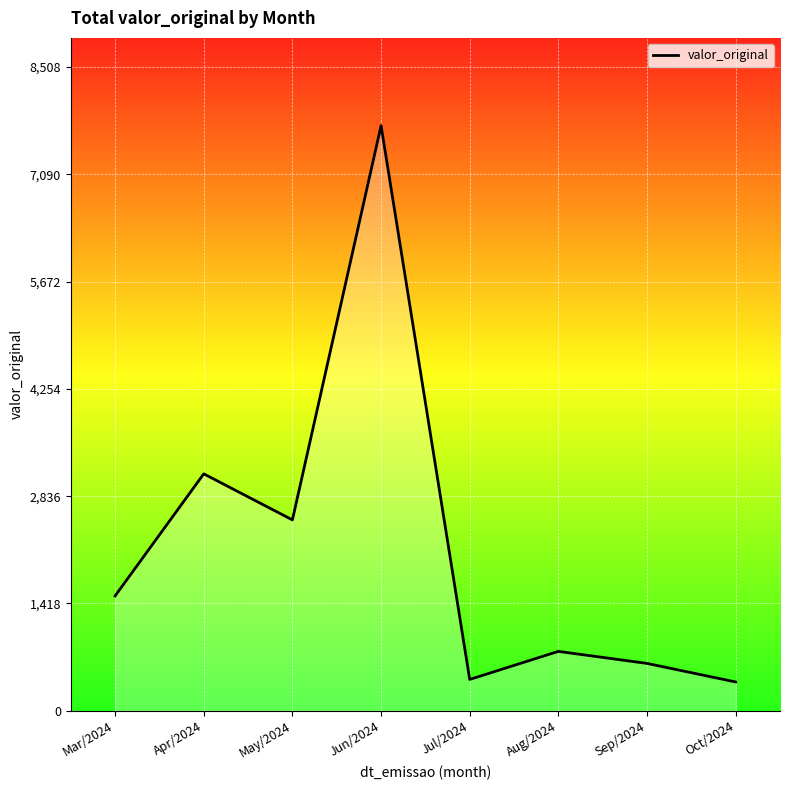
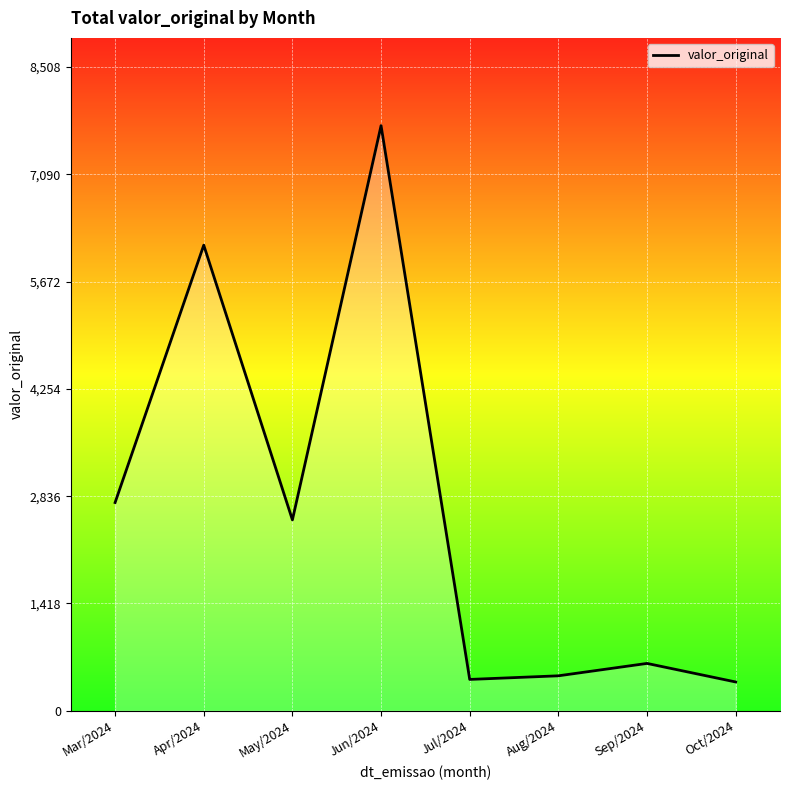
  {
-   "Mar/2024": "1,500",
-   "Apr/2024": "3,100",
+   "Mar/2024": "2,800",
+   "Apr/2024": "6,200",
    "May/2024": "2,500",
    "Jun/2024": "7,700",
    "Jul/2024": "400",
-   "Aug/2024": "800",
+   "Aug/2024": "500",
    "Sep/2024": "600",
    "Oct/2024": "400"
  }
